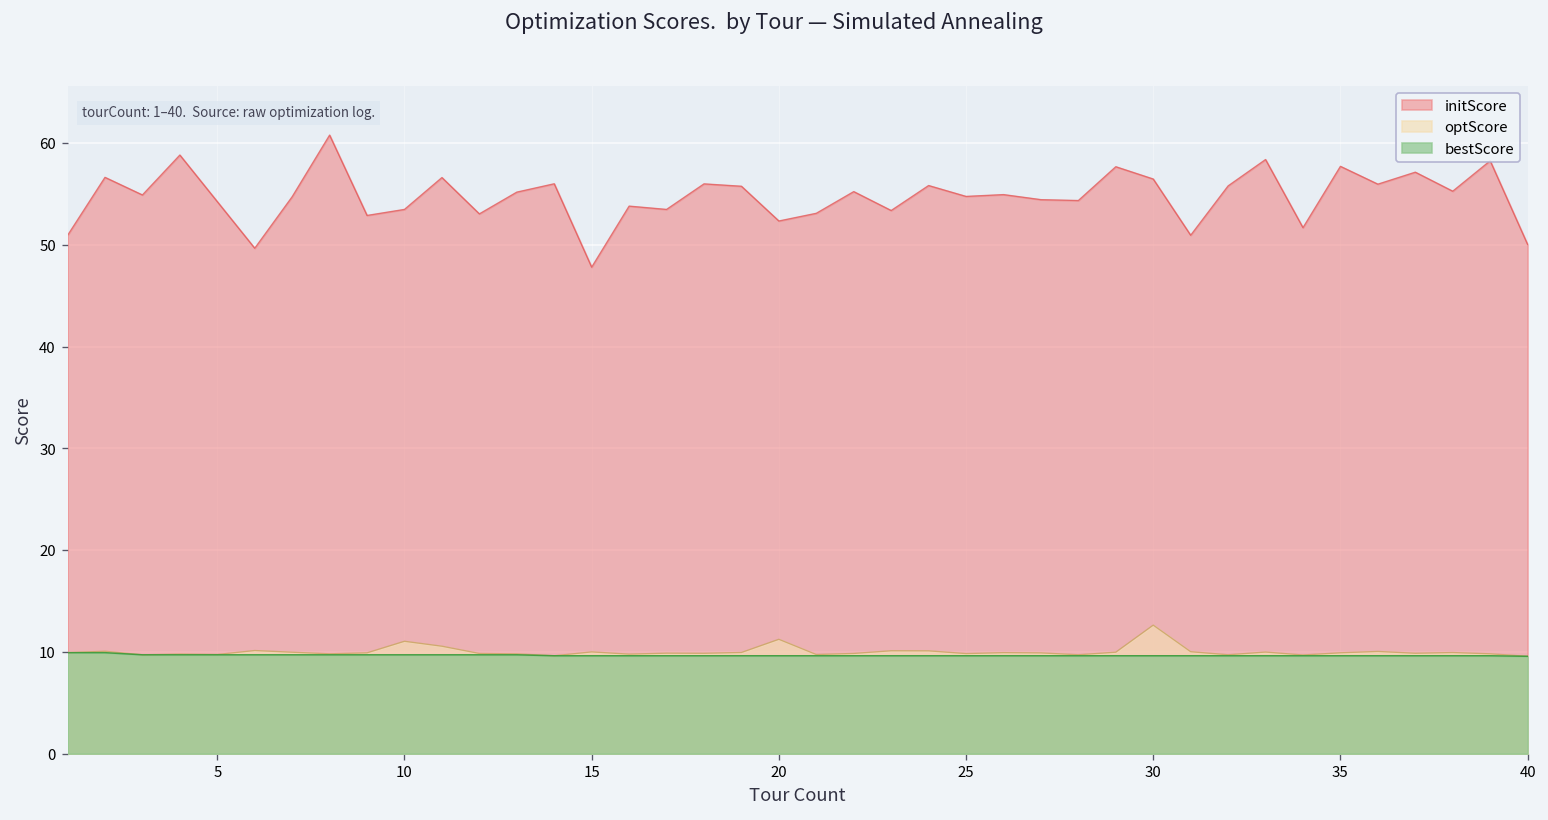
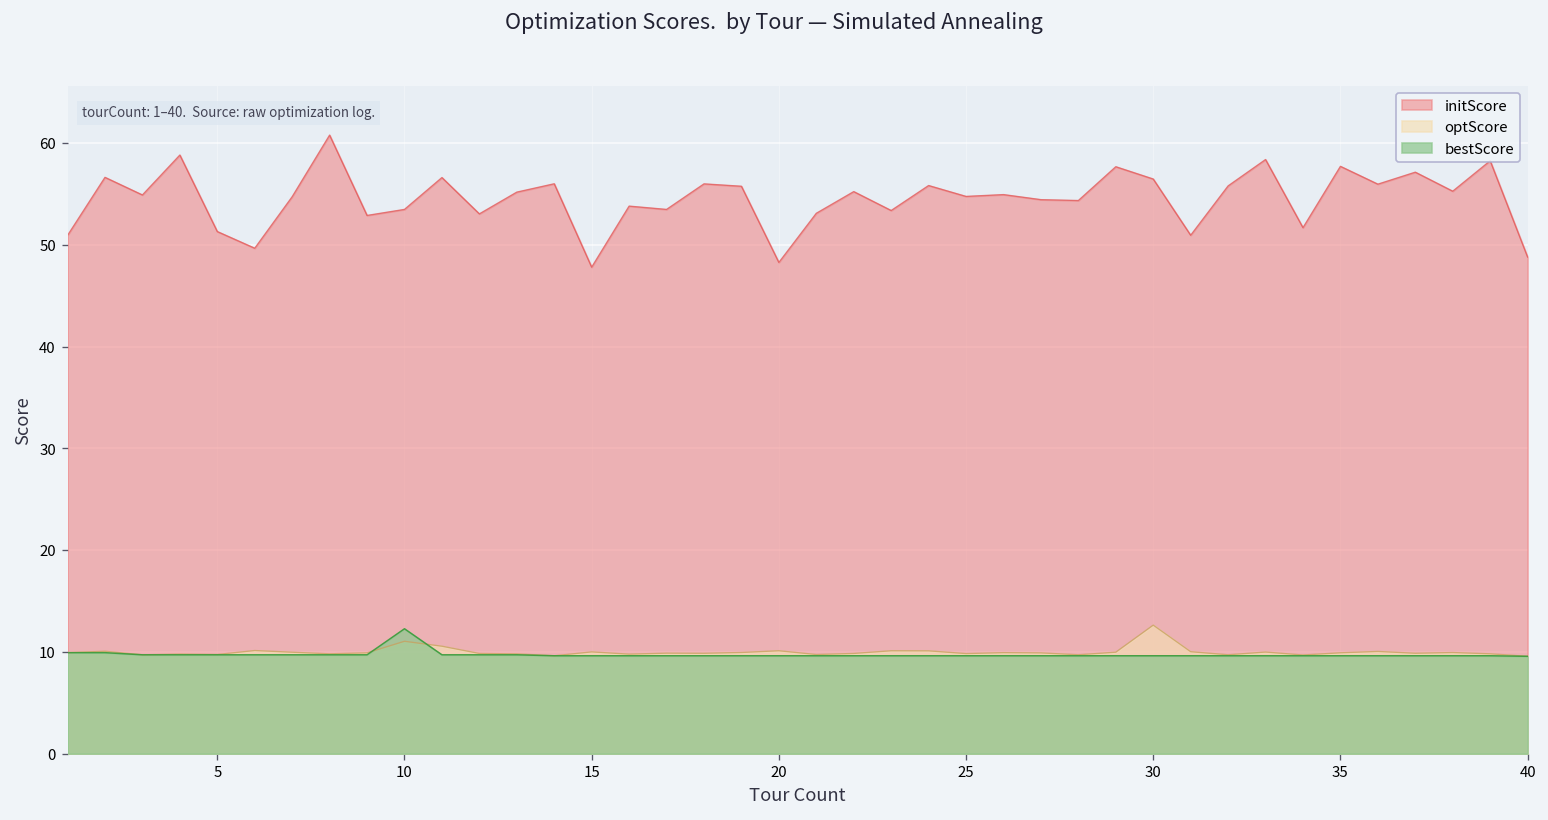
  {
    "initScore": {
-     "5": 54,
+     "5": 51,
      "10": 53,
      "15": 48,
-     "20": 52,
+     "20": 48,
      "25": 55,
      "30": 56,
      "35": 58,
-     "40": 50
+     "40": 49
    },
    "optScore": {
      "10": 11,
      "15": 10,
-     "20": 11,
+     "20": 10,
      "30": 13
    },
    "bestScore": {
-     "10": 10,
+     "10": 12,
      "15": 10,
      "20": 10,
      "30": 10
    }
  }
